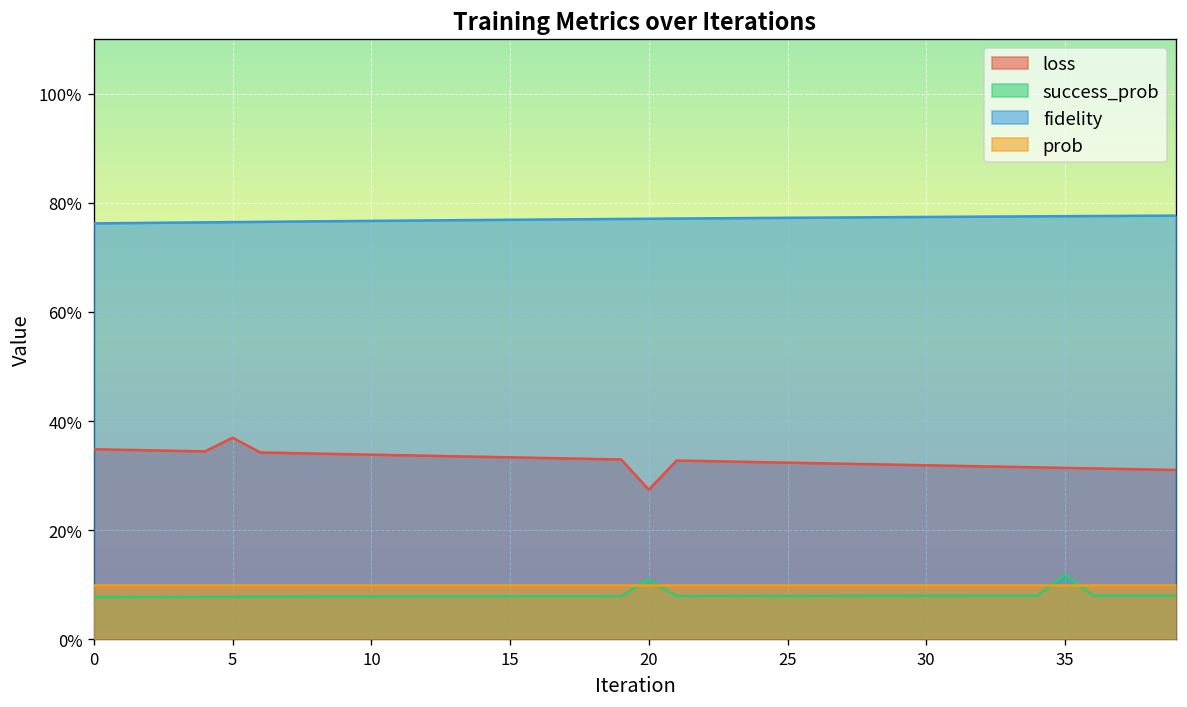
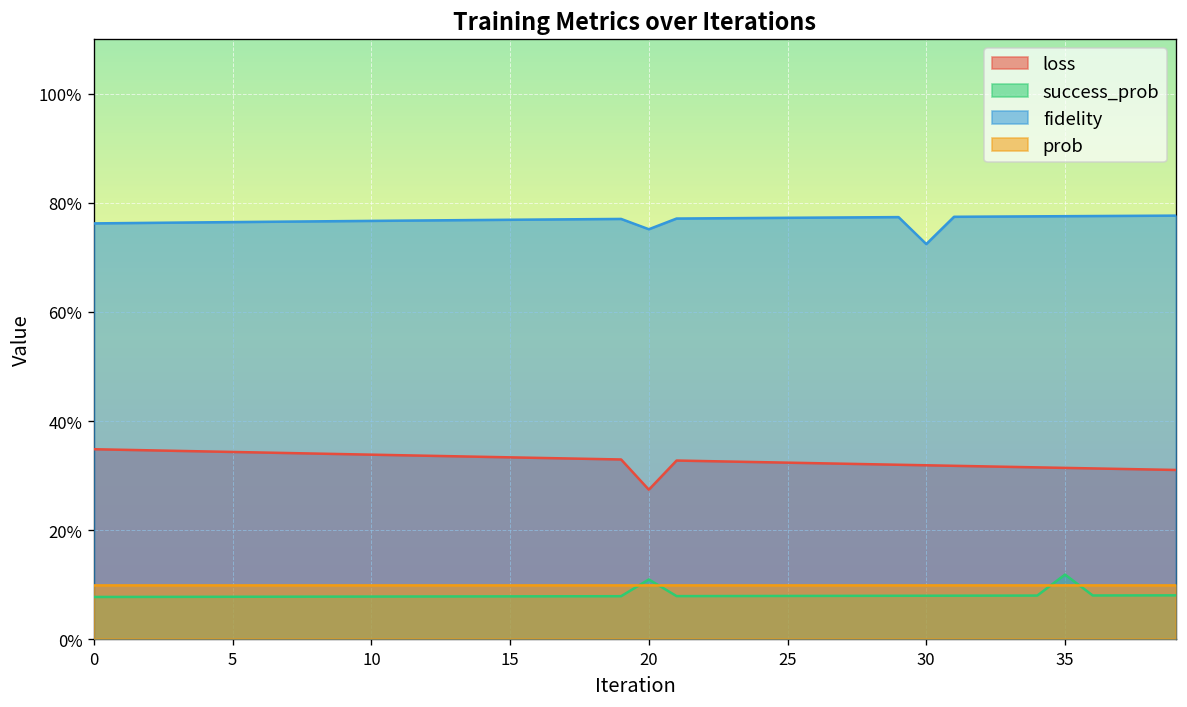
  {
    "loss": {
      "0": "35%",
-     "5": "37%",
+     "5": "34%",
      "10": "34%",
      "15": "33%",
      "20": "27%",
      "25": "32%",
      "30": "32%",
      "35": "31%"
    },
    "success_prob": {
      "0": "8%",
      "5": "8%",
      "10": "8%",
      "15": "8%",
      "20": "11%",
      "25": "8%",
      "30": "8%",
      "35": "12%"
    },
    "fidelity": {
      "0": "76%",
      "5": "76%",
      "10": "77%",
      "15": "77%",
-     "20": "77%",
+     "20": "75%",
      "25": "77%",
-     "30": "77%",
+     "30": "72%",
      "35": "78%"
    },
    "prob": {
      "0": "10%",
      "5": "10%",
      "10": "10%",
      "15": "10%",
      "20": "10%",
      "25": "10%",
      "30": "10%",
      "35": "10%"
    }
  }
